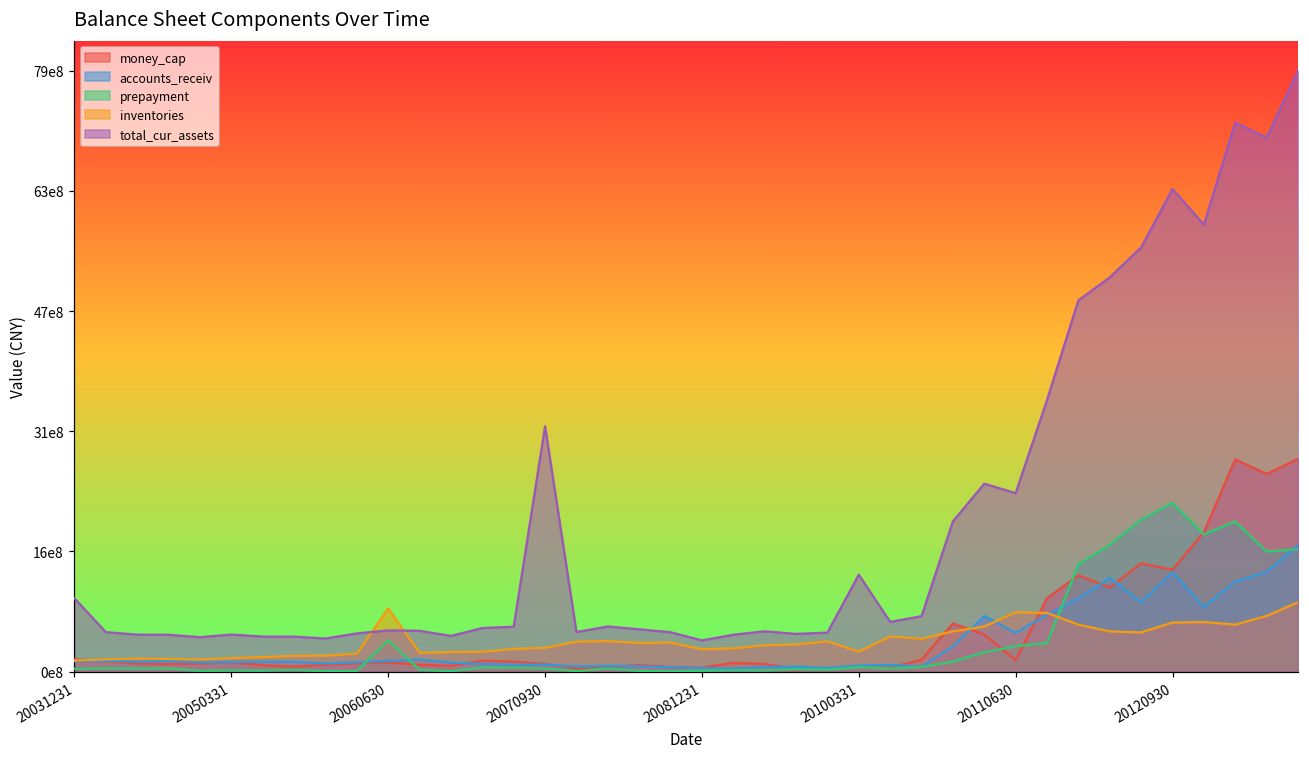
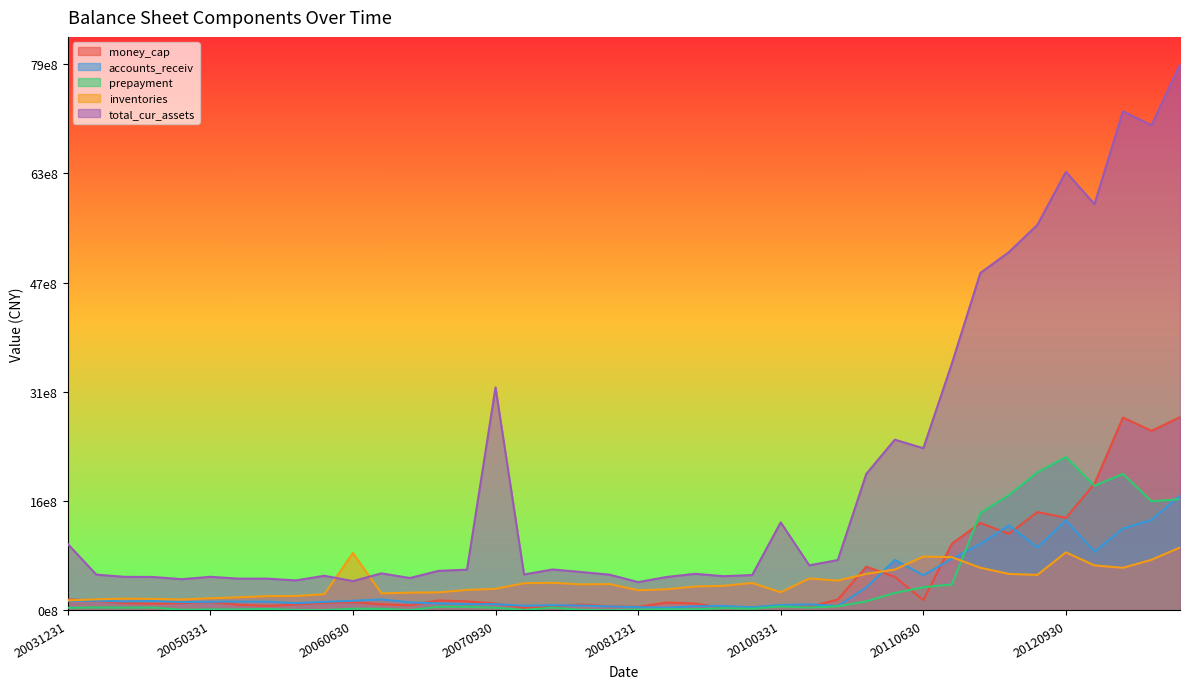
  {
    "money_cap": {
      "20110630": 100000000,
      "20120930": 1300000000
    },
    "accounts_receiv": {
      "20110630": 500000000,
      "20120930": 1300000000
    },
    "prepayment": {
      "20031231": 0,
      "20050331": 0,
-     "20060630": 400000000,
+     "20060630": 0,
      "20070930": 0,
      "20110630": 300000000,
      "20120930": 2200000000
    },
    "inventories": {
      "20050331": 200000000,
      "20060630": 800000000,
      "20070930": 300000000,
      "20081231": 300000000,
      "20100331": 300000000,
      "20110630": 800000000,
-     "20120930": 600000000
+     "20120930": 800000000
    },
    "total_cur_assets": {
      "20031231": 1000000000,
      "20050331": 500000000,
-     "20060630": 500000000,
+     "20060630": 400000000,
      "20070930": 3200000000,
      "20081231": 400000000,
      "20100331": 1300000000,
      "20110630": 2300000000,
      "20120930": 6300000000
    }
  }
